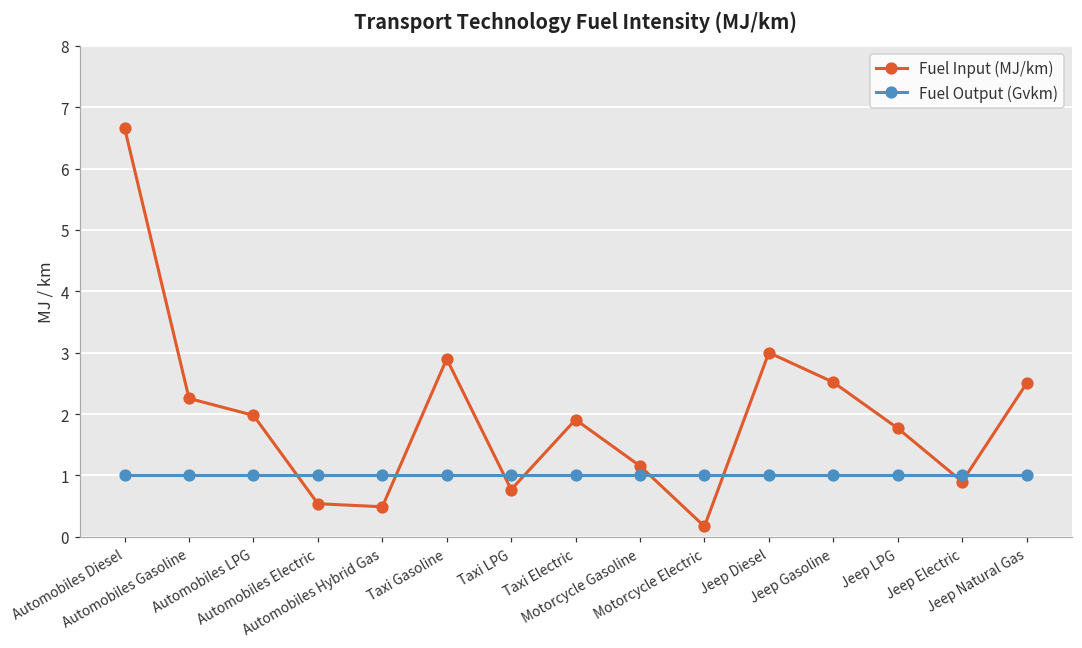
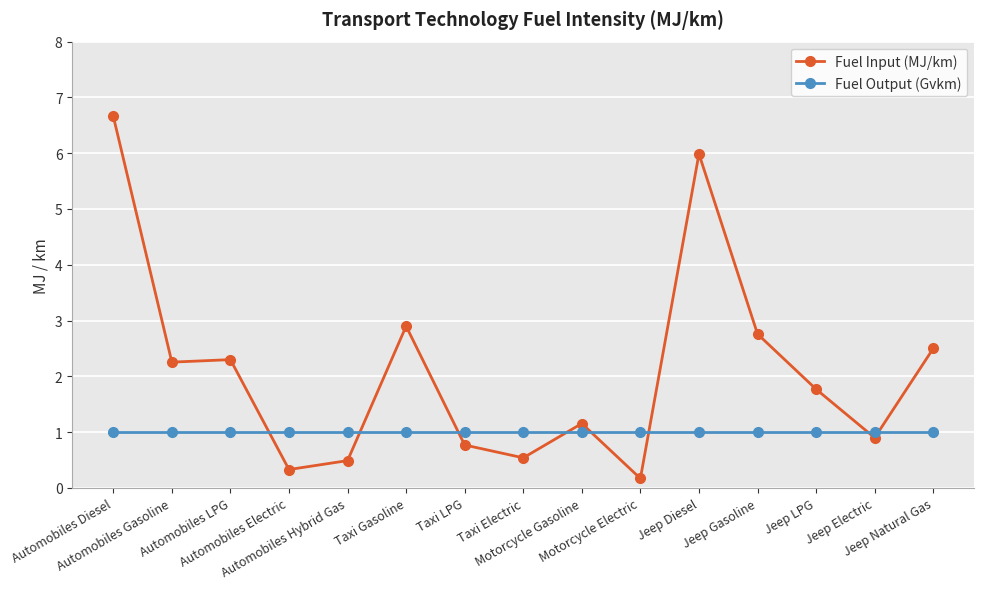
  {
    "Fuel Input (MJ/km)": {
      "Automobiles Diesel": 6.7,
      "Automobiles Gasoline": 2.3,
-     "Automobiles LPG": 2.0,
-     "Automobiles Electric": 0.5,
+     "Automobiles LPG": 2.3,
+     "Automobiles Electric": 0.3,
      "Automobiles Hybrid Gas": 0.5,
      "Taxi Gasoline": 2.9,
      "Taxi LPG": 0.8,
-     "Taxi Electric": 1.9,
+     "Taxi Electric": 0.5,
      "Motorcycle Gasoline": 1.2,
      "Motorcycle Electric": 0.2,
-     "Jeep Diesel": 3.0,
-     "Jeep Gasoline": 2.5,
+     "Jeep Diesel": 6.0,
+     "Jeep Gasoline": 2.8,
      "Jeep LPG": 1.8,
      "Jeep Electric": 0.9,
      "Jeep Natural Gas": 2.5
    },
    "Fuel Output (Gvkm)": {
      "Automobiles Diesel": 1.0,
      "Automobiles Gasoline": 1.0,
      "Automobiles LPG": 1.0,
      "Automobiles Electric": 1.0,
      "Automobiles Hybrid Gas": 1.0,
      "Taxi Gasoline": 1.0,
      "Taxi LPG": 1.0,
      "Taxi Electric": 1.0,
      "Motorcycle Gasoline": 1.0,
      "Motorcycle Electric": 1.0,
      "Jeep Diesel": 1.0,
      "Jeep Gasoline": 1.0,
      "Jeep LPG": 1.0,
      "Jeep Electric": 1.0,
      "Jeep Natural Gas": 1.0
    }
  }
